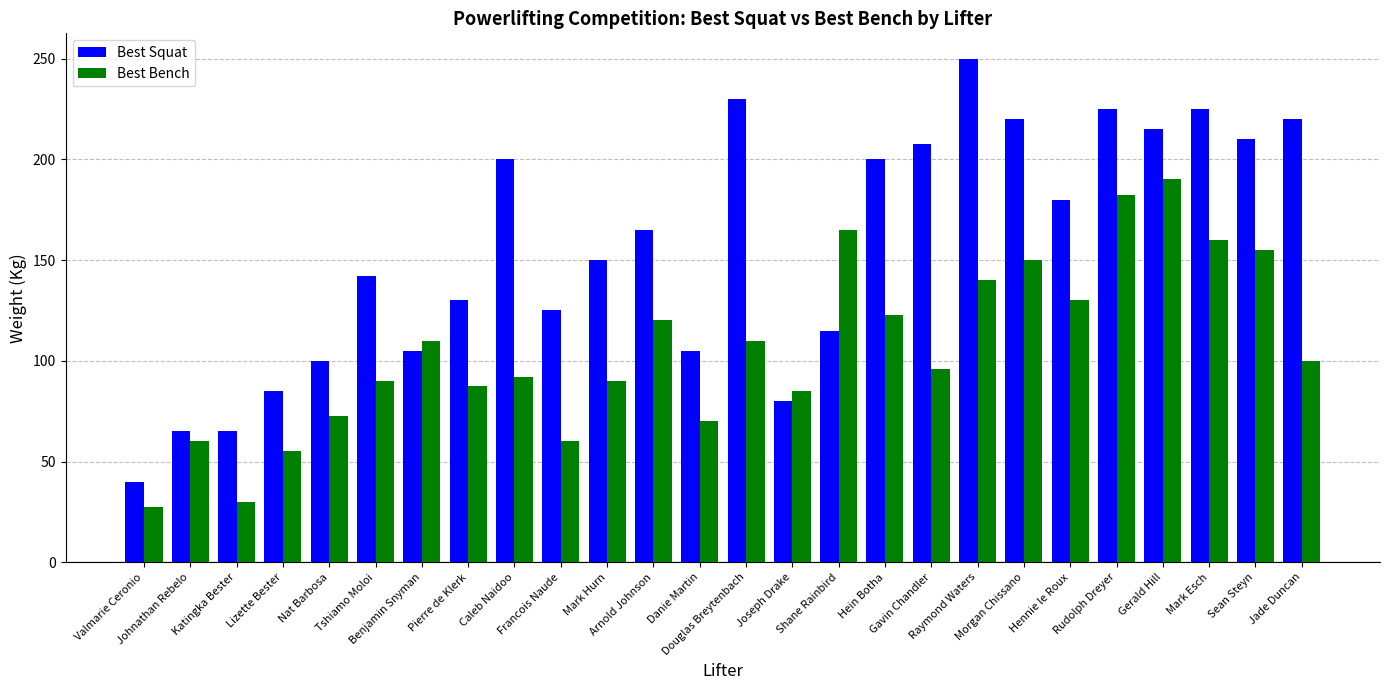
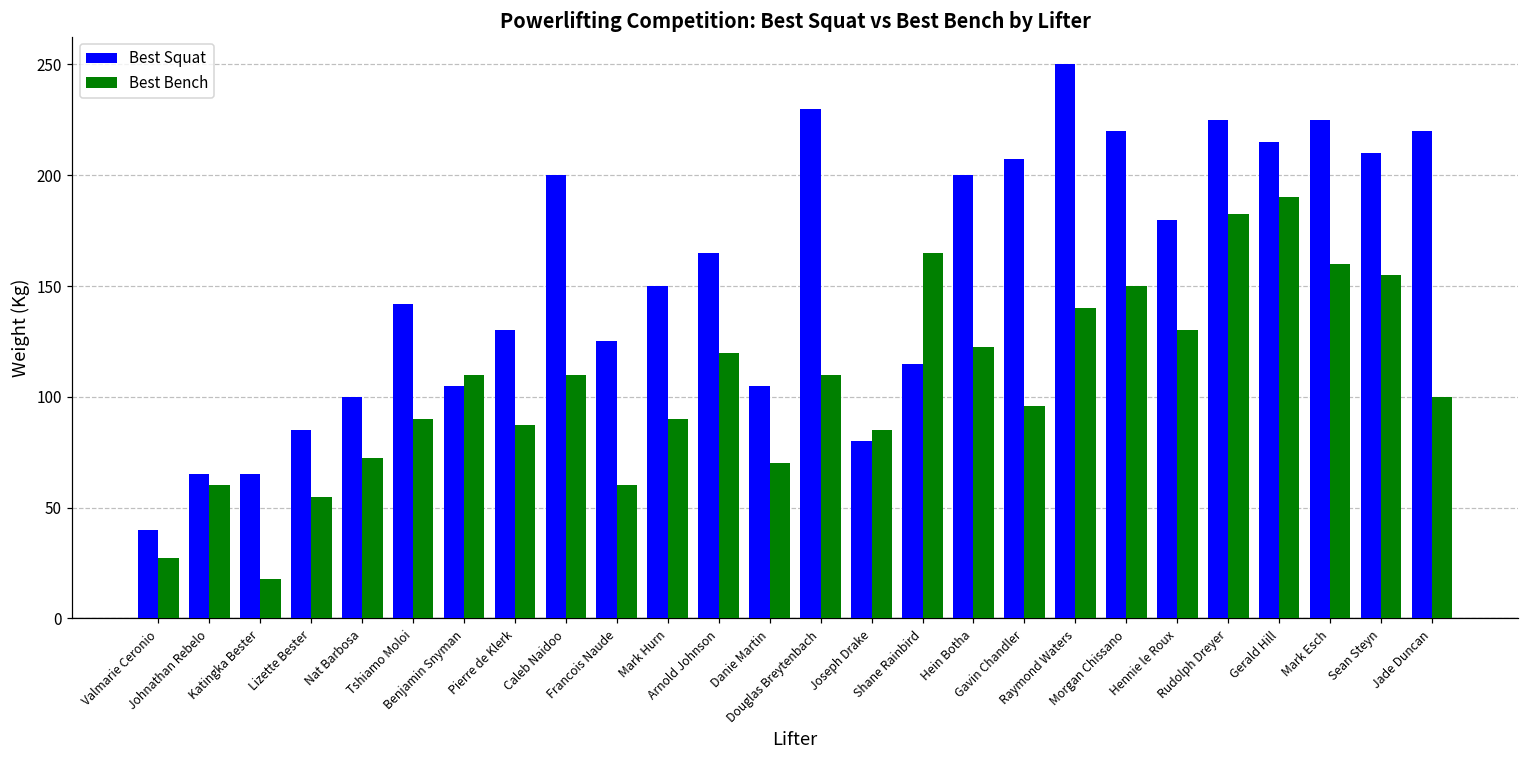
  {
    "Best Squat": {
      "Valmarie Ceronio": 40,
      "Johnathan Rebelo": 65,
      "Katingka Bester": 65,
      "Lizette Bester": 85,
      "Nat Barbosa": 100,
      "Tshiamo Moloi": 142,
      "Benjamin Snyman": 105,
      "Pierre de Klerk": 130,
      "Caleb Naidoo": 200,
      "Francois Naude": 125,
      "Mark Hurn": 150,
      "Arnold Johnson": 165,
      "Danie Martin": 105,
      "Douglas Breytenbach": 230,
      "Joseph Drake": 80,
      "Shane Rainbird": 115,
      "Hein Botha": 200,
      "Gavin Chandler": 208,
      "Raymond Waters": 250,
      "Morgan Chissano": 220,
      "Hennie le Roux": 180,
      "Rudolph Dreyer": 225,
      "Gerald Hill": 215,
      "Mark Esch": 225,
      "Sean Steyn": 210,
      "Jade Duncan": 220
    },
    "Best Bench": {
      "Valmarie Ceronio": 28,
      "Johnathan Rebelo": 60,
-     "Katingka Bester": 30,
+     "Katingka Bester": 18,
      "Lizette Bester": 55,
      "Nat Barbosa": 73,
      "Tshiamo Moloi": 90,
      "Benjamin Snyman": 110,
      "Pierre de Klerk": 88,
-     "Caleb Naidoo": 92,
+     "Caleb Naidoo": 110,
      "Francois Naude": 60,
      "Mark Hurn": 90,
      "Arnold Johnson": 120,
      "Danie Martin": 70,
      "Douglas Breytenbach": 110,
      "Joseph Drake": 85,
      "Shane Rainbird": 165,
      "Hein Botha": 123,
      "Gavin Chandler": 96,
      "Raymond Waters": 140,
      "Morgan Chissano": 150,
      "Hennie le Roux": 130,
      "Rudolph Dreyer": 183,
      "Gerald Hill": 190,
      "Mark Esch": 160,
      "Sean Steyn": 155,
      "Jade Duncan": 100
    }
  }
